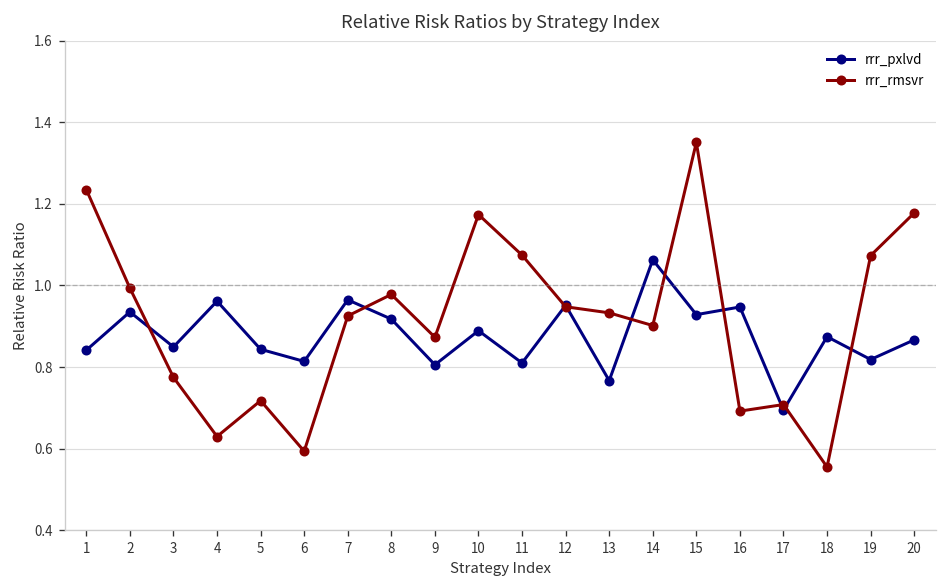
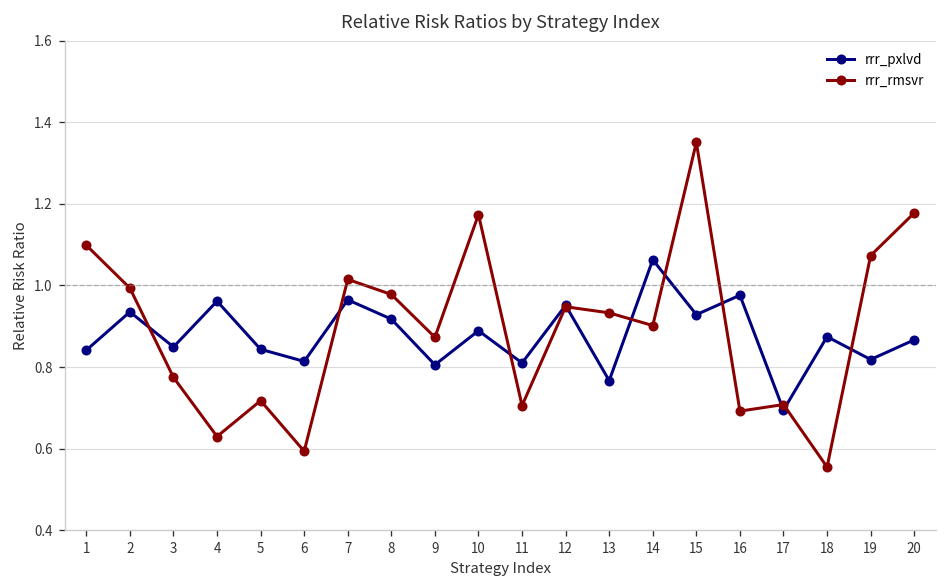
  {
    "rrr_pxlvd": {
      "1": 0.84,
      "2": 0.94,
      "3": 0.85,
      "4": 0.96,
      "5": 0.84,
      "6": 0.81,
      "7": 0.96,
      "8": 0.92,
      "9": 0.81,
      "10": 0.89,
      "11": 0.81,
      "13": 0.77,
      "14": 1.06,
      "15": 0.93,
-     "16": 0.95,
+     "16": 0.98,
      "17": 0.69,
      "18": 0.87,
      "19": 0.82,
      "20": 0.87
    },
    "rrr_rmsvr": {
-     "1": 1.24,
+     "1": 1.10,
      "2": 0.99,
      "3": 0.77,
      "4": 0.63,
      "5": 0.72,
      "6": 0.59,
-     "7": 0.93,
+     "7": 1.01,
      "8": 0.98,
      "9": 0.87,
      "10": 1.17,
-     "11": 1.07,
+     "11": 0.71,
      "13": 0.93,
      "14": 0.90,
      "15": 1.35,
      "16": 0.69,
      "17": 0.71,
      "18": 0.55,
      "19": 1.07,
      "20": 1.18
    }
  }
